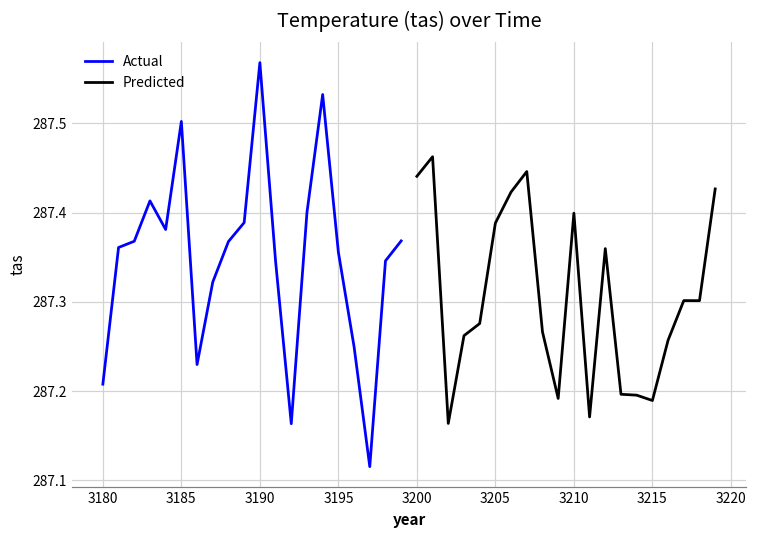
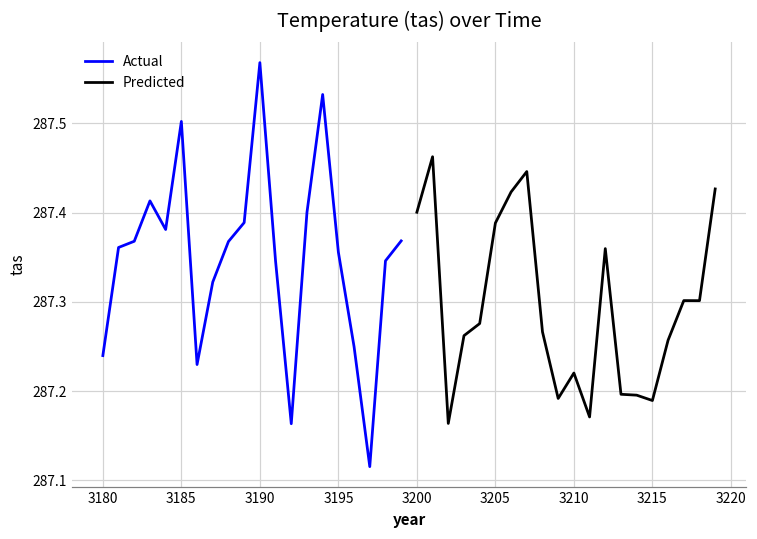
  {
    "Actual": {
-     "3180": 287.21,
+     "3180": 287.24,
      "3185": 287.50,
      "3190": 287.57,
      "3195": 287.36
    },
    "Predicted": {
-     "3200": 287.44,
+     "3200": 287.40,
      "3205": 287.39,
-     "3210": 287.40,
+     "3210": 287.22,
      "3215": 287.19
    }
  }
